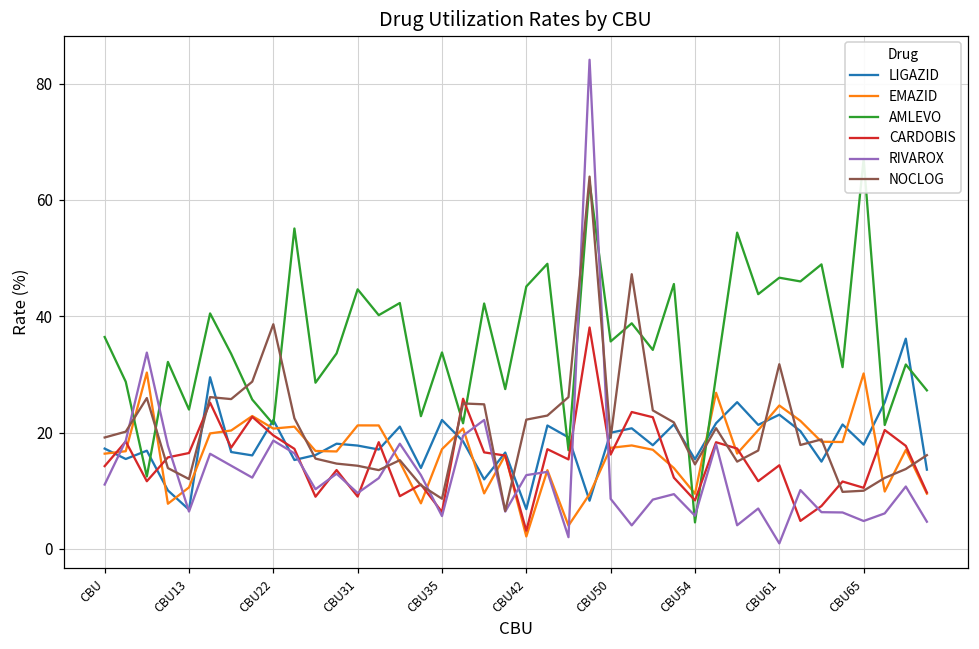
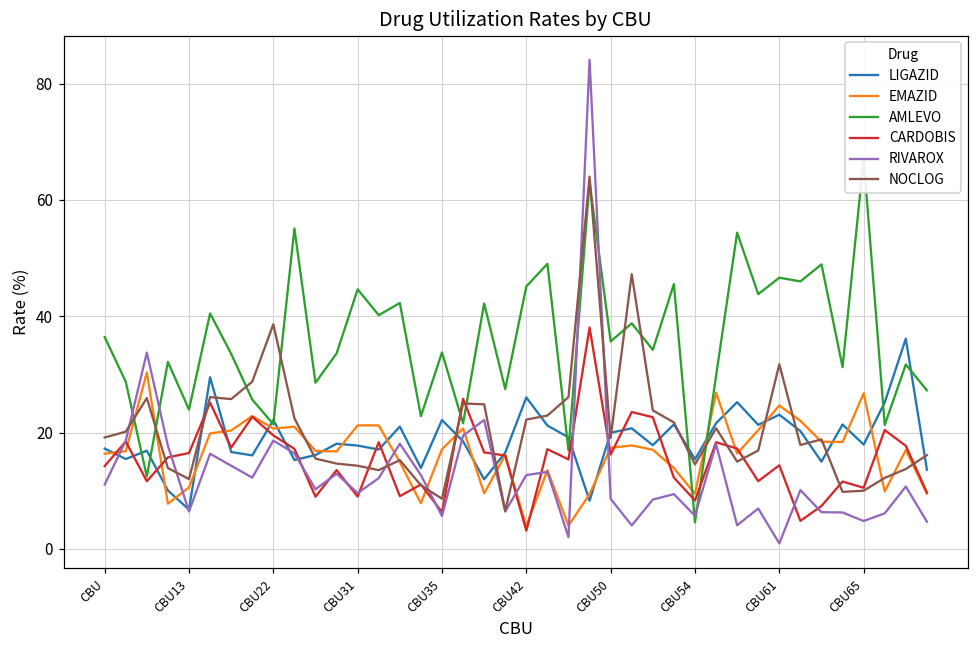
  {
    "LIGAZID": {
      "CBU": 17,
      "CBU22": 22,
      "CBU31": 18,
      "CBU35": 22,
-     "CBU42": 7,
+     "CBU42": 26,
      "CBU50": 20,
      "CBU54": 15,
      "CBU61": 23,
      "CBU65": 18
    },
    "EMAZID": {
      "CBU": 16,
      "CBU13": 11,
      "CBU22": 21,
      "CBU31": 21,
      "CBU35": 17,
-     "CBU42": 2,
+     "CBU42": 4,
      "CBU50": 17,
      "CBU54": 9,
      "CBU61": 25,
-     "CBU65": 30
+     "CBU65": 27
    },
    "AMLEVO": {
      "CBU": 36,
      "CBU13": 24,
      "CBU22": 21,
      "CBU31": 45,
      "CBU35": 34,
      "CBU42": 45,
      "CBU50": 36,
      "CBU54": 5,
      "CBU61": 47
    },
    "CARDOBIS": {
      "CBU": 14,
      "CBU13": 16,
      "CBU22": 20,
      "CBU31": 9,
      "CBU35": 6,
      "CBU42": 3,
      "CBU50": 16,
      "CBU54": 8,
      "CBU61": 14,
      "CBU65": 11
    },
    "RIVAROX": {
      "CBU": 11,
      "CBU22": 19,
      "CBU31": 10,
      "CBU35": 6,
      "CBU42": 13,
      "CBU50": 9,
      "CBU54": 6,
      "CBU61": 1,
      "CBU65": 5
    },
    "NOCLOG": {
      "CBU": 19,
      "CBU13": 12,
      "CBU22": 39,
      "CBU31": 14,
      "CBU35": 9,
      "CBU42": 22,
      "CBU50": 19,
      "CBU54": 15,
      "CBU61": 32,
      "CBU65": 10
    }
  }
